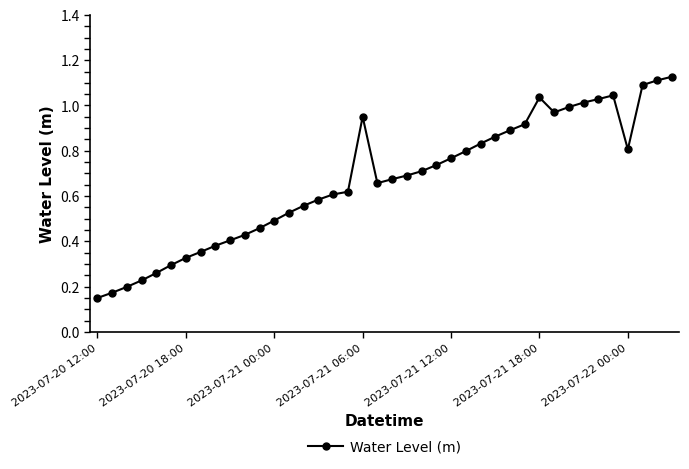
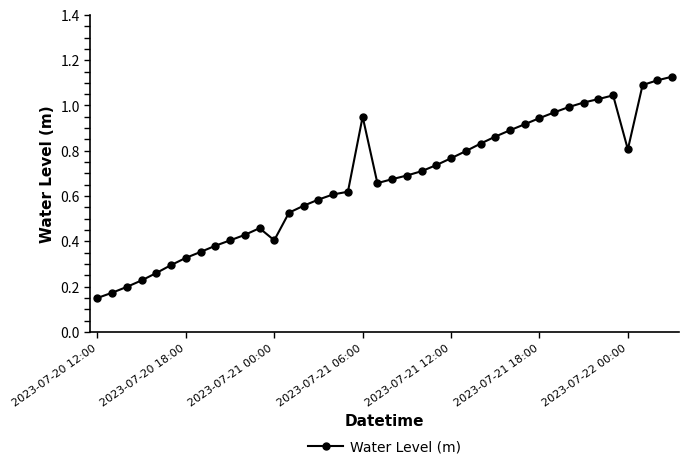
  {
    "2023-07-20 12:00": 0.15,
    "2023-07-20 18:00": 0.33,
-   "2023-07-21 00:00": 0.49,
+   "2023-07-21 00:00": 0.40,
    "2023-07-21 06:00": 0.95,
    "2023-07-21 12:00": 0.77,
-   "2023-07-21 18:00": 1.04,
+   "2023-07-21 18:00": 0.94,
    "2023-07-22 00:00": 0.81
  }
